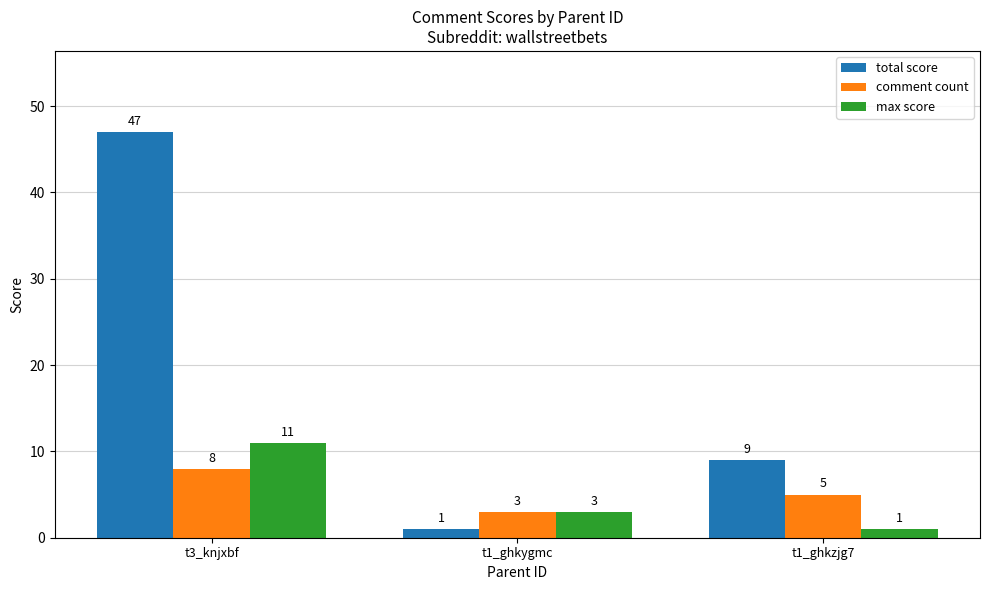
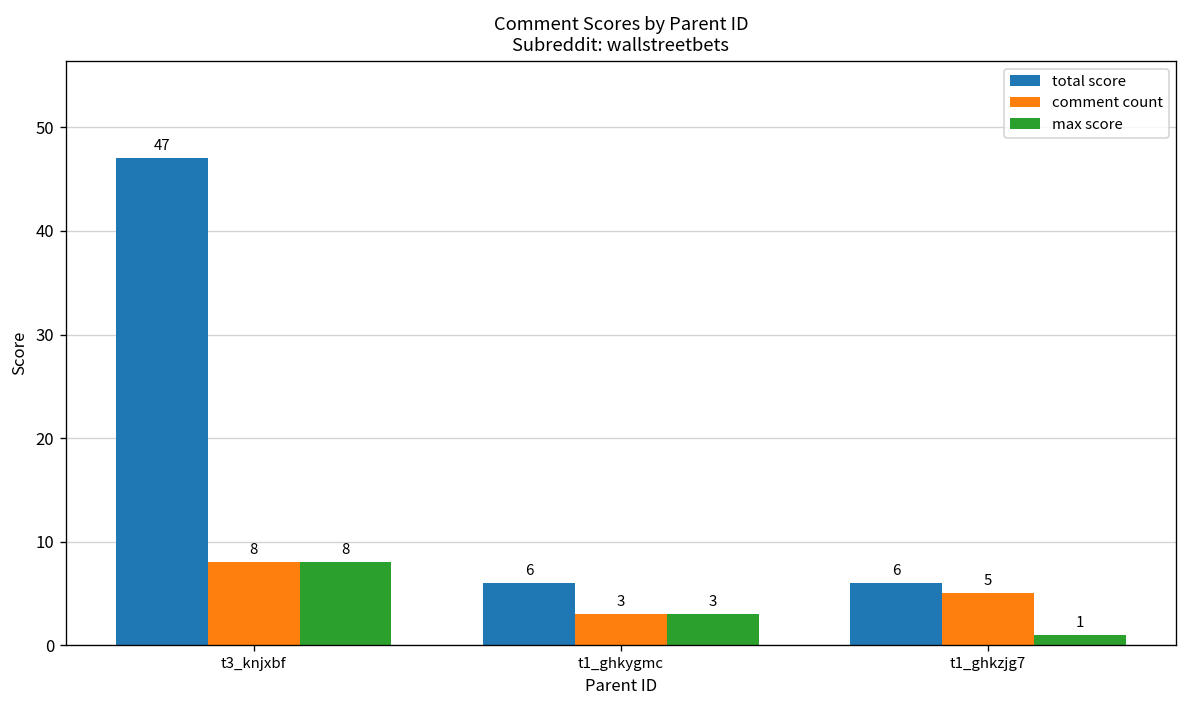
  {
    "total score": {
      "t3_knjxbf": 47,
-     "t1_ghkygmc": 1,
-     "t1_ghkzjg7": 9
+     "t1_ghkygmc": 6,
+     "t1_ghkzjg7": 6
    },
    "comment count": {
      "t3_knjxbf": 8,
      "t1_ghkygmc": 3,
      "t1_ghkzjg7": 5
    },
    "max score": {
-     "t3_knjxbf": 11,
+     "t3_knjxbf": 8,
      "t1_ghkygmc": 3,
      "t1_ghkzjg7": 1
    }
  }
